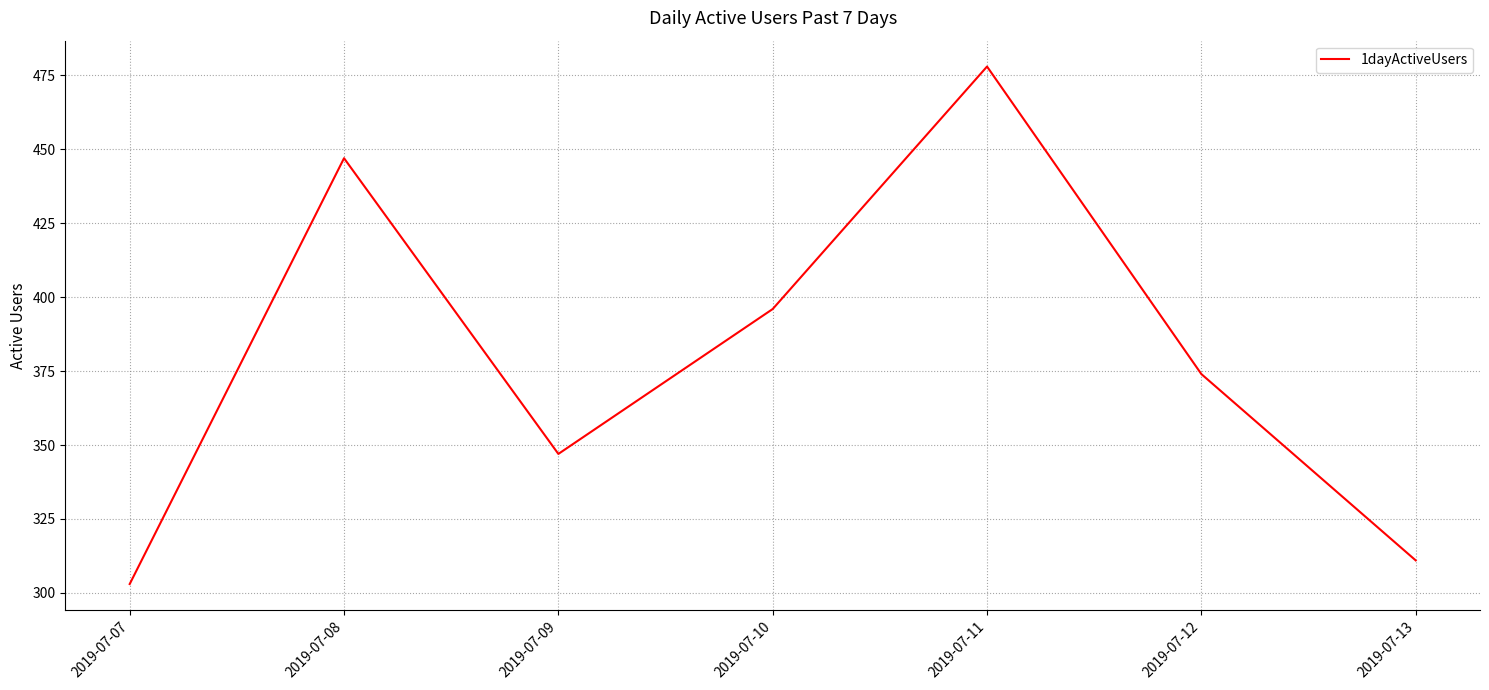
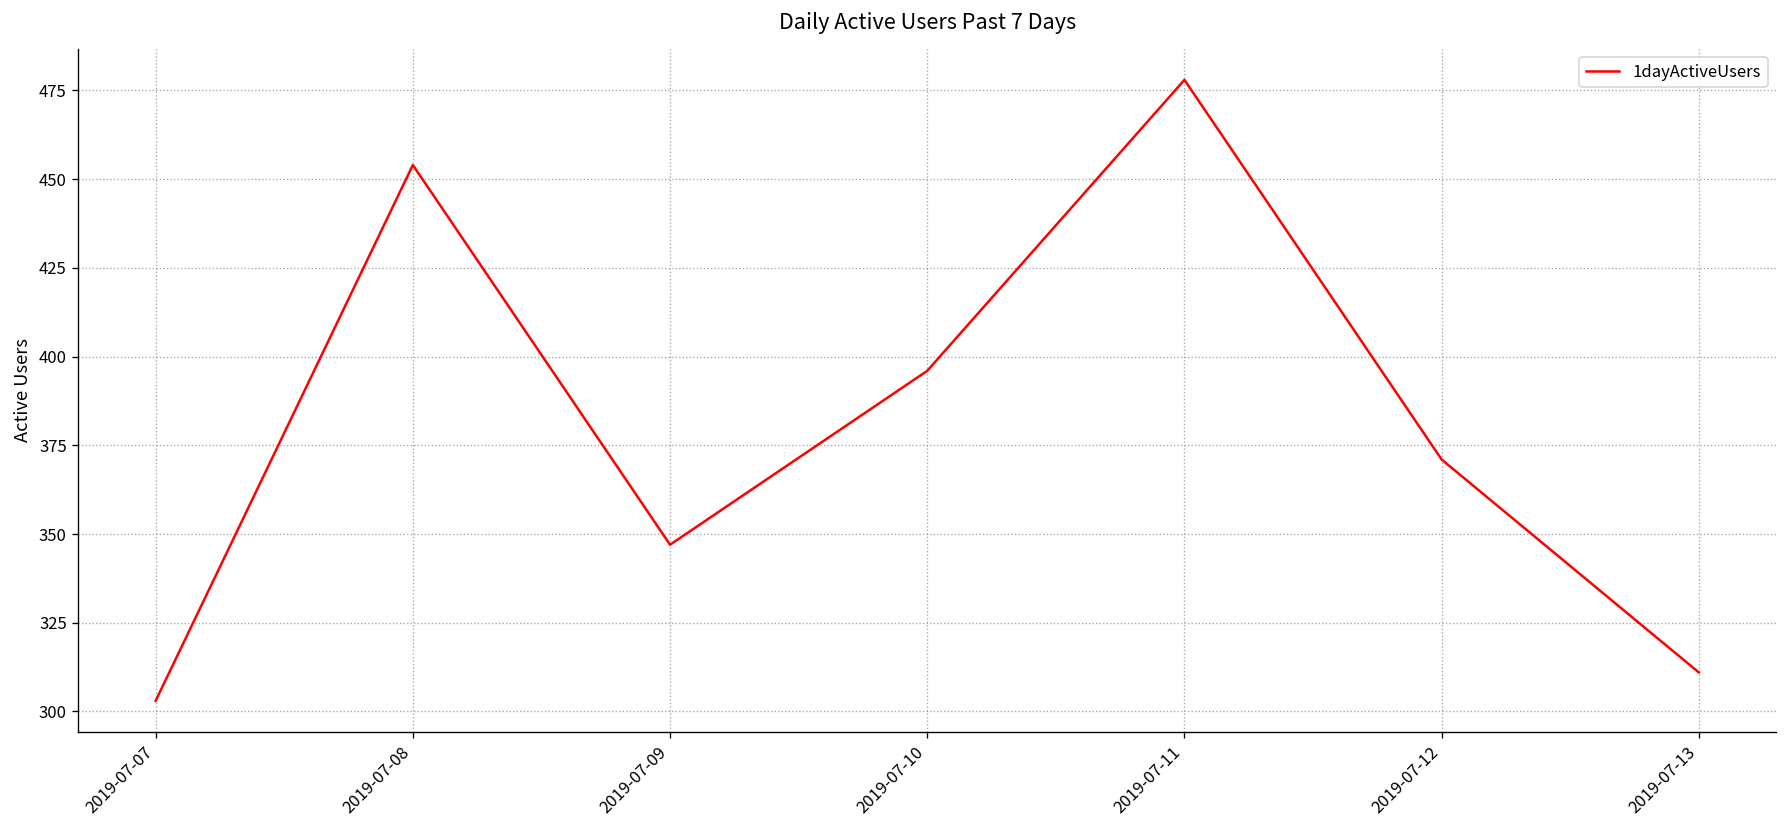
  {
    "2019-07-07": 303,
-   "2019-07-08": 447,
+   "2019-07-08": 454,
    "2019-07-09": 347,
    "2019-07-10": 396,
    "2019-07-11": 478,
-   "2019-07-12": 374,
+   "2019-07-12": 371,
    "2019-07-13": 311
  }
